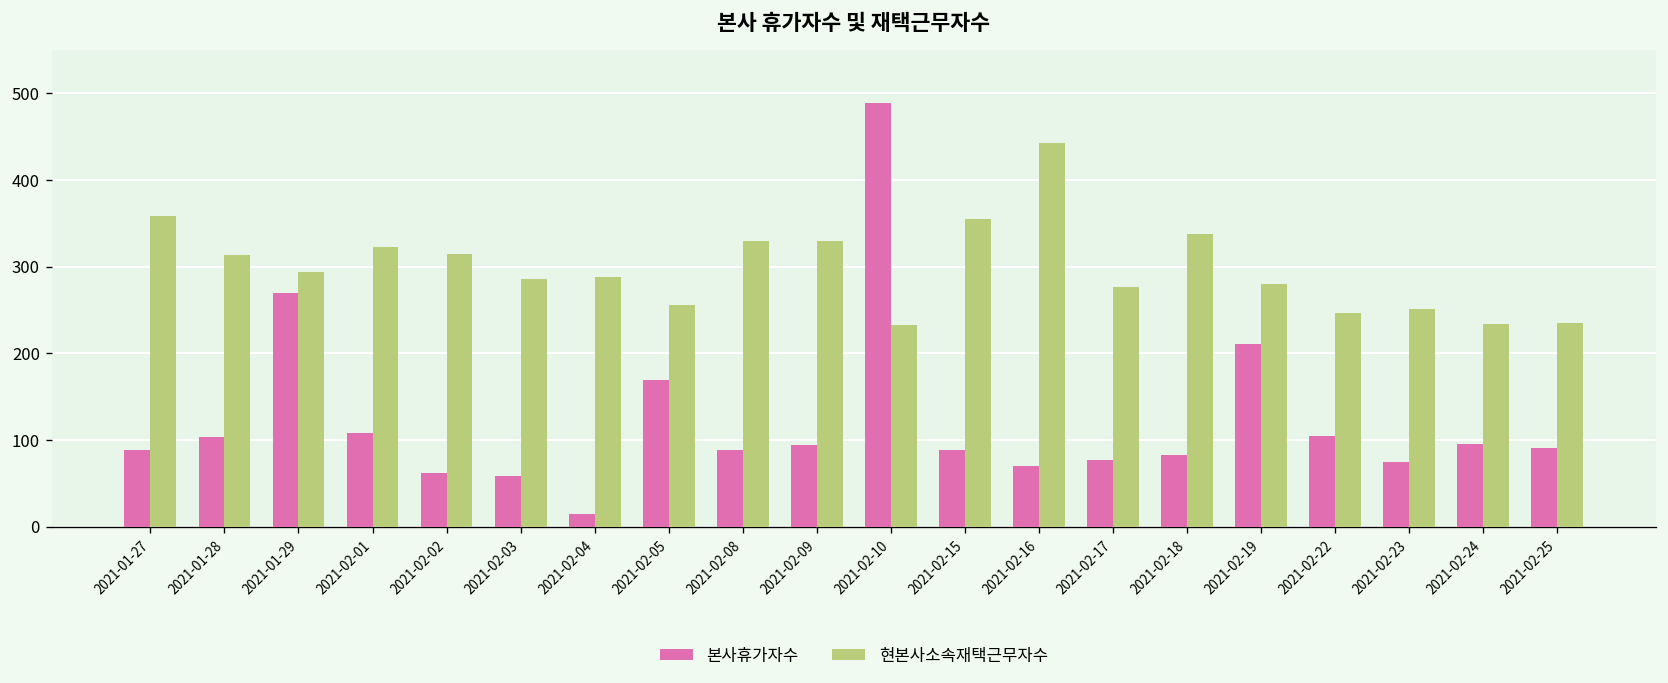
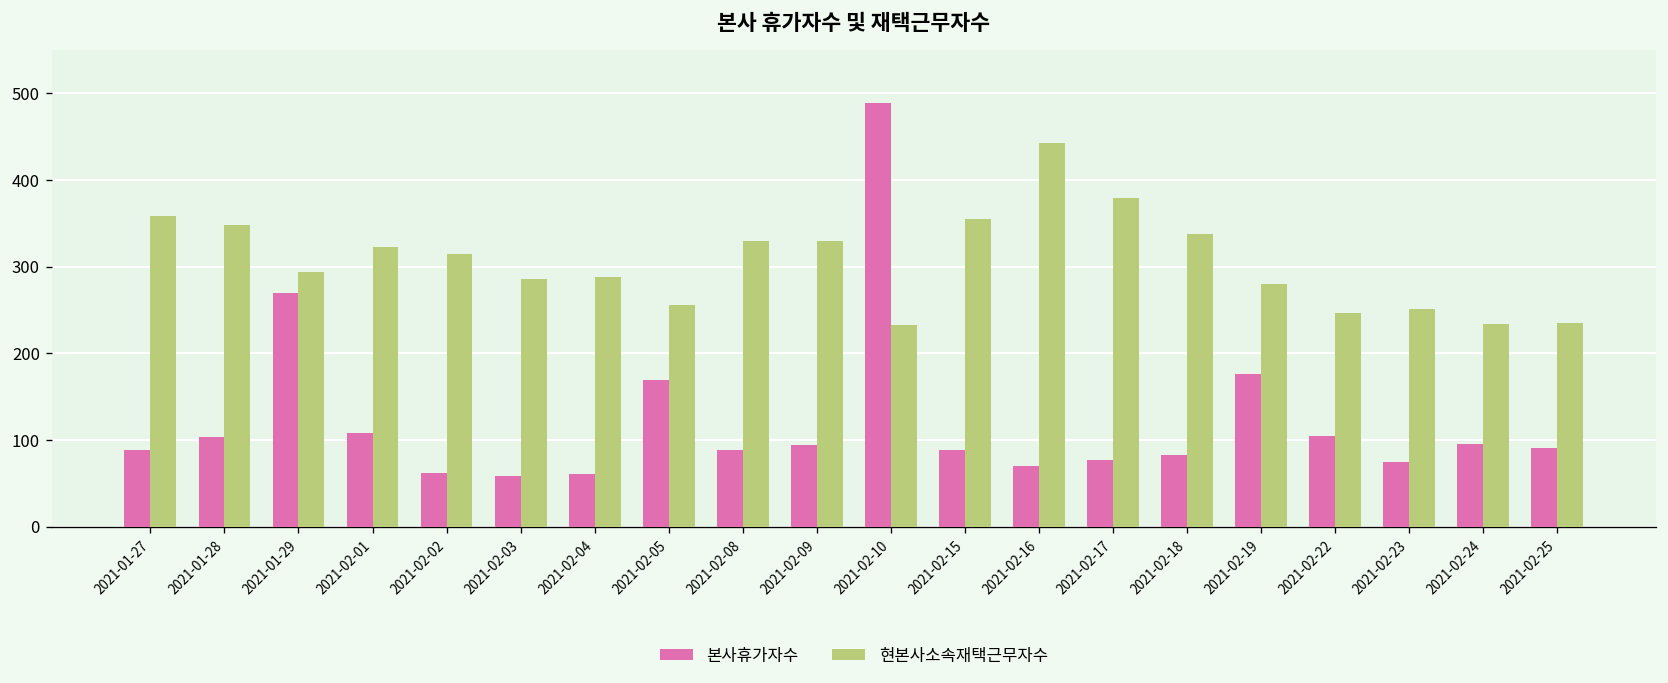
  {
    "본사휴가자수": {
      "2021-01-27": 90,
      "2021-01-28": 100,
      "2021-01-29": 270,
      "2021-02-01": 110,
      "2021-02-02": 60,
      "2021-02-03": 60,
-     "2021-02-04": 20,
+     "2021-02-04": 60,
      "2021-02-05": 170,
      "2021-02-08": 90,
      "2021-02-09": 90,
      "2021-02-10": 490,
      "2021-02-15": 90,
      "2021-02-16": 70,
      "2021-02-17": 80,
      "2021-02-18": 80,
-     "2021-02-19": 210,
+     "2021-02-19": 180,
      "2021-02-22": 110,
      "2021-02-23": 80,
      "2021-02-24": 100,
      "2021-02-25": 90
    },
    "현본사소속재택근무자수": {
      "2021-01-27": 360,
-     "2021-01-28": 310,
+     "2021-01-28": 350,
      "2021-01-29": 290,
      "2021-02-01": 320,
      "2021-02-02": 310,
      "2021-02-03": 290,
      "2021-02-04": 290,
      "2021-02-05": 260,
      "2021-02-08": 330,
      "2021-02-09": 330,
      "2021-02-10": 230,
      "2021-02-15": 360,
      "2021-02-16": 440,
-     "2021-02-17": 280,
+     "2021-02-17": 380,
      "2021-02-18": 340,
      "2021-02-19": 280,
      "2021-02-22": 250,
      "2021-02-23": 250,
      "2021-02-24": 230,
      "2021-02-25": 240
    }
  }
